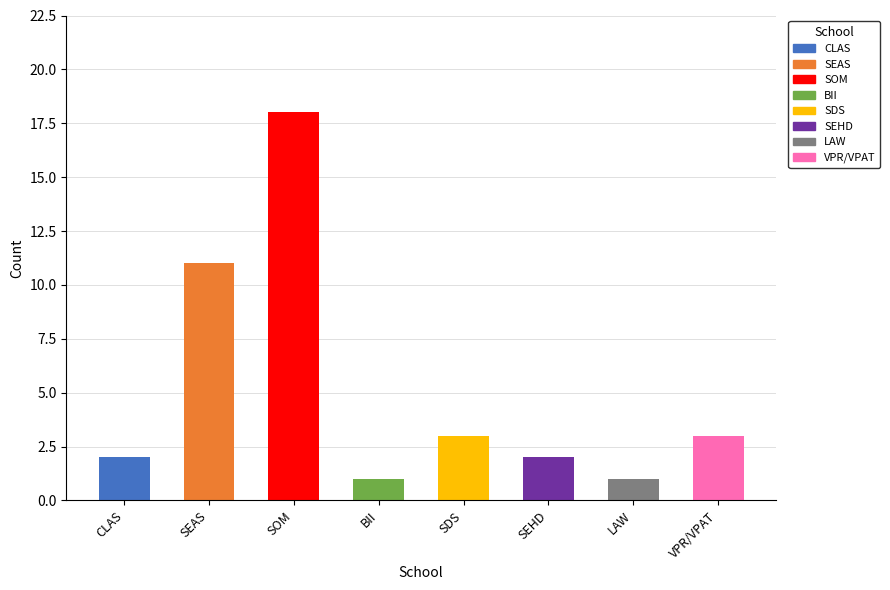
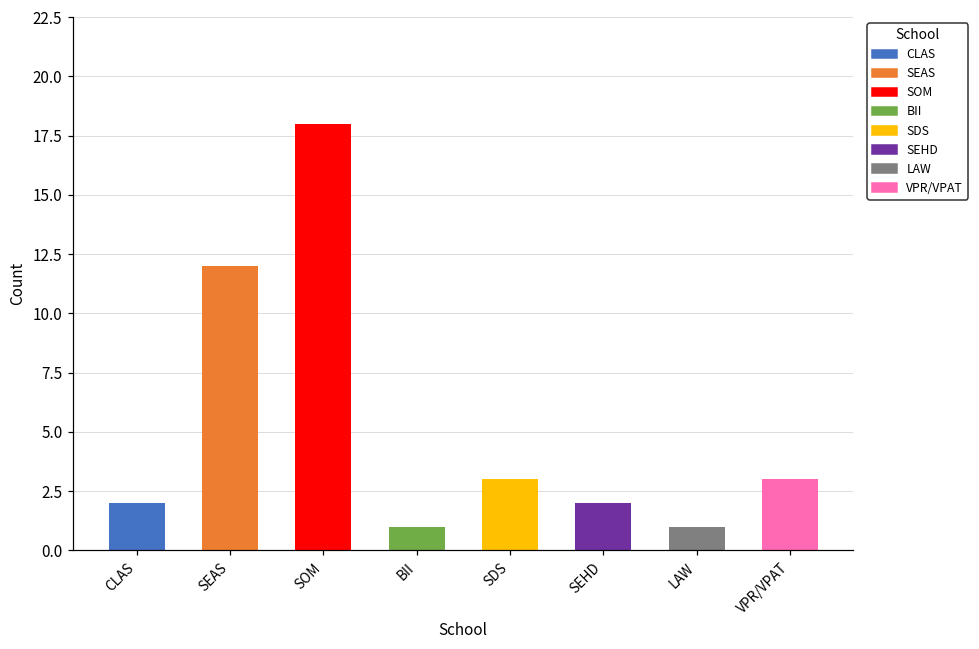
  {
    "CLAS": 2,
-   "SEAS": 11,
+   "SEAS": 12,
    "SOM": 18,
    "BII": 1,
    "SDS": 3,
    "SEHD": 2,
    "LAW": 1,
    "VPR/VPAT": 3
  }
